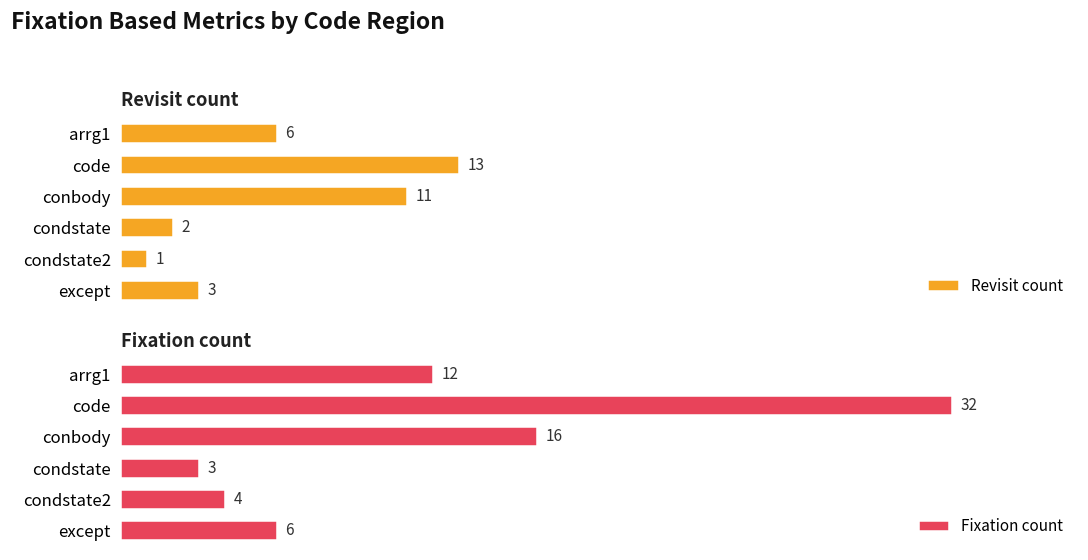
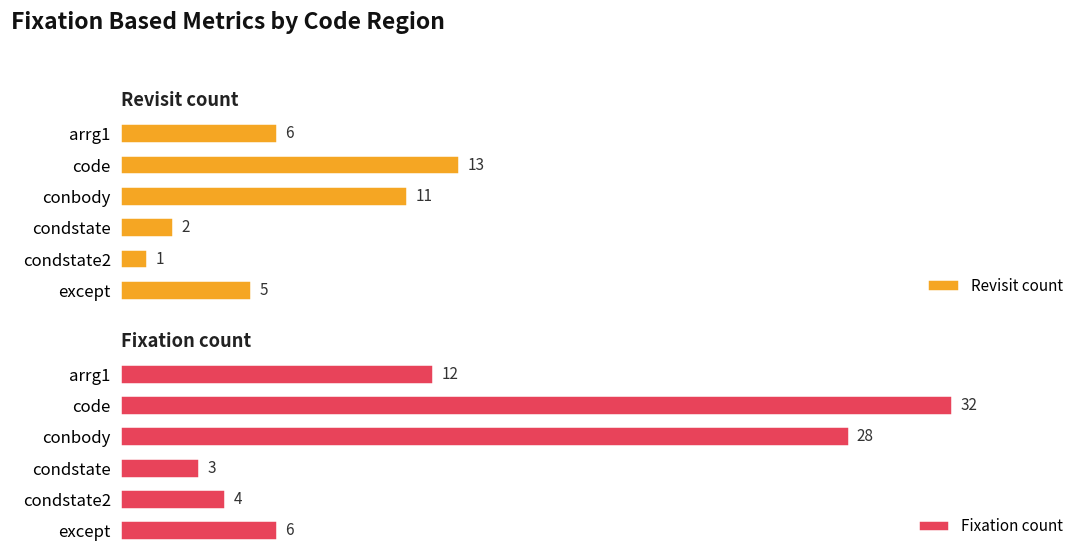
  {
    "Revisit count": {
      "arrg1": 6,
      "code": 13,
      "conbody": 11,
      "condstate": 2,
      "condstate2": 1,
-     "except": 3
+     "except": 5
    },
    "Fixation count": {
      "arrg1": 12,
      "code": 32,
-     "conbody": 16,
+     "conbody": 28,
      "condstate": 3,
      "condstate2": 4,
      "except": 6
    }
  }
